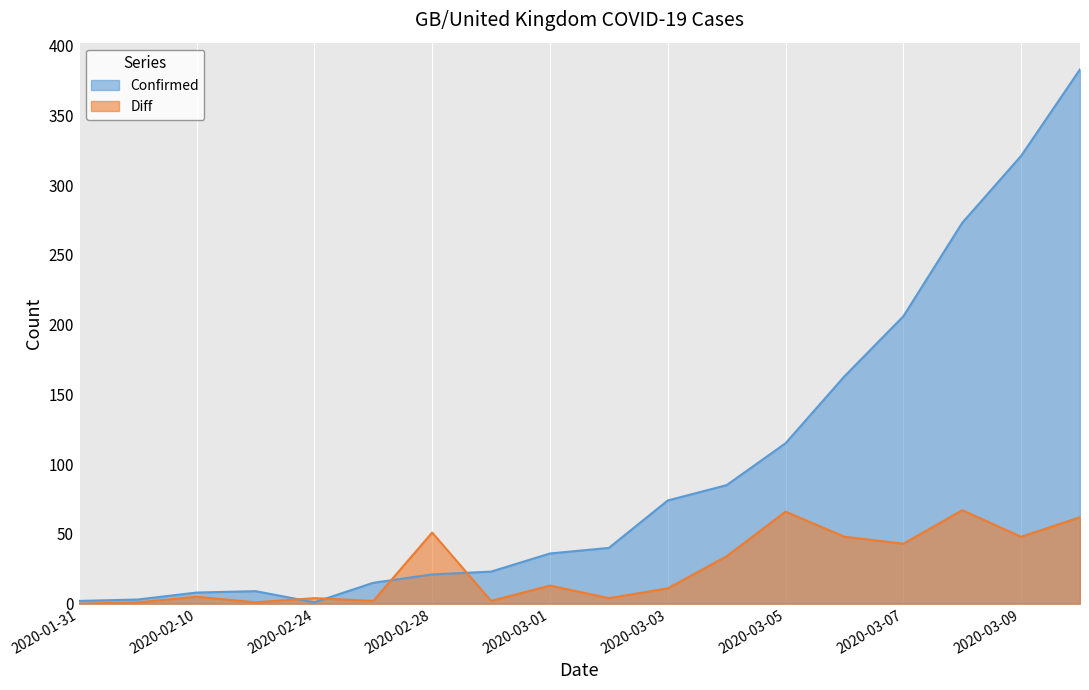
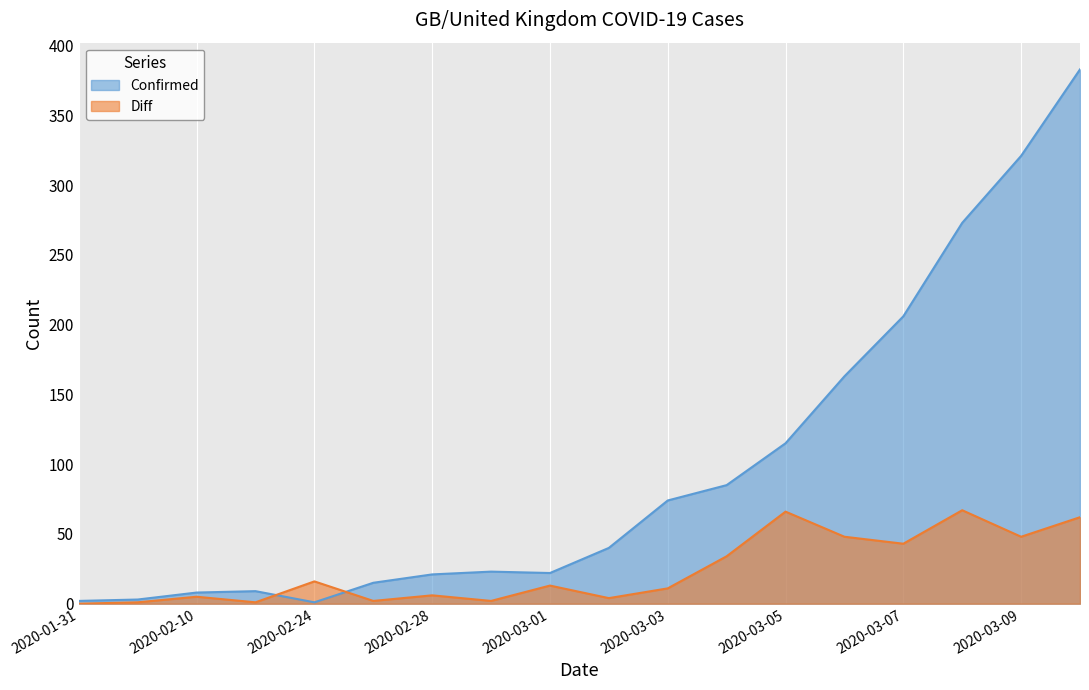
  {
    "Confirmed": {
      "2020-01-31": 2,
      "2020-02-10": 8,
      "2020-02-24": 1,
      "2020-02-28": 21,
-     "2020-03-01": 36,
+     "2020-03-01": 22,
      "2020-03-03": 74,
      "2020-03-05": 115,
      "2020-03-07": 206,
      "2020-03-09": 321
    },
    "Diff": {
      "2020-01-31": 0,
      "2020-02-10": 5,
-     "2020-02-24": 4,
-     "2020-02-28": 51,
+     "2020-02-24": 16,
+     "2020-02-28": 6,
      "2020-03-01": 13,
      "2020-03-03": 11,
      "2020-03-05": 66,
      "2020-03-07": 43,
      "2020-03-09": 48
    }
  }
